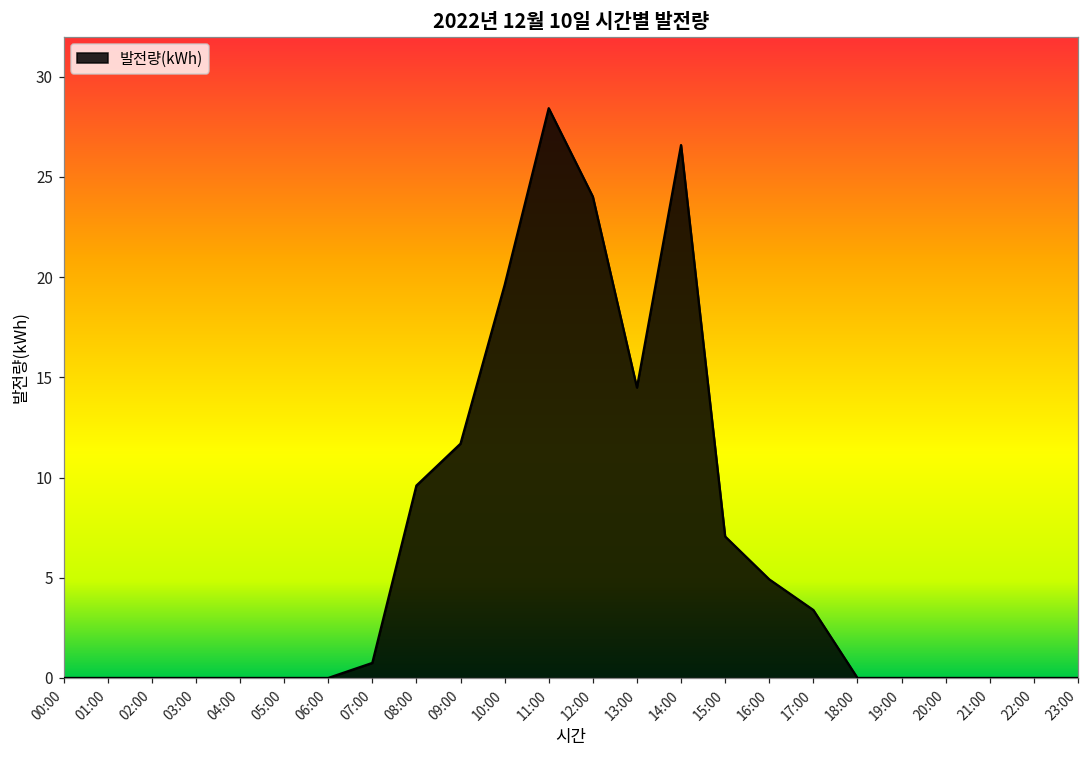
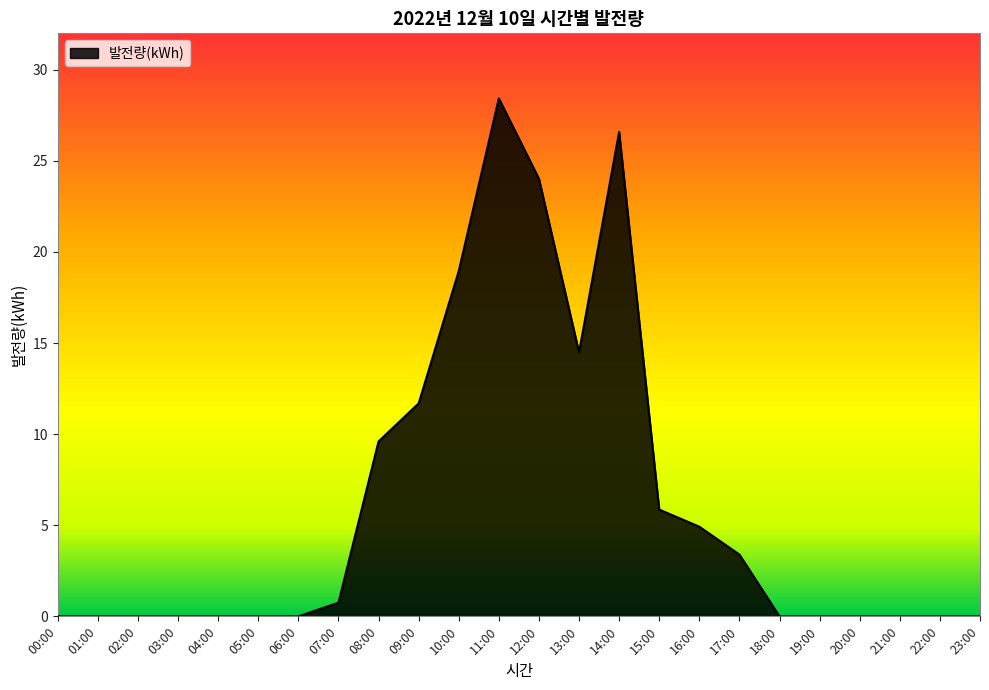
  {
    "00:00": 0.0,
    "01:00": 0.0,
    "02:00": 0.0,
    "03:00": 0.0,
    "04:00": 0.0,
    "05:00": 0.0,
    "06:00": 0.0,
    "07:00": 0.8,
    "08:00": 9.6,
    "09:00": 11.7,
-   "10:00": 19.6,
+   "10:00": 19.0,
    "11:00": 28.4,
    "12:00": 24.0,
    "13:00": 14.5,
    "14:00": 26.6,
-   "15:00": 7.1,
+   "15:00": 5.9,
    "16:00": 4.9,
    "17:00": 3.4,
    "18:00": 0.0,
    "19:00": 0.0,
    "20:00": 0.0,
    "21:00": 0.0,
    "22:00": 0.0,
    "23:00": 0.0
  }
